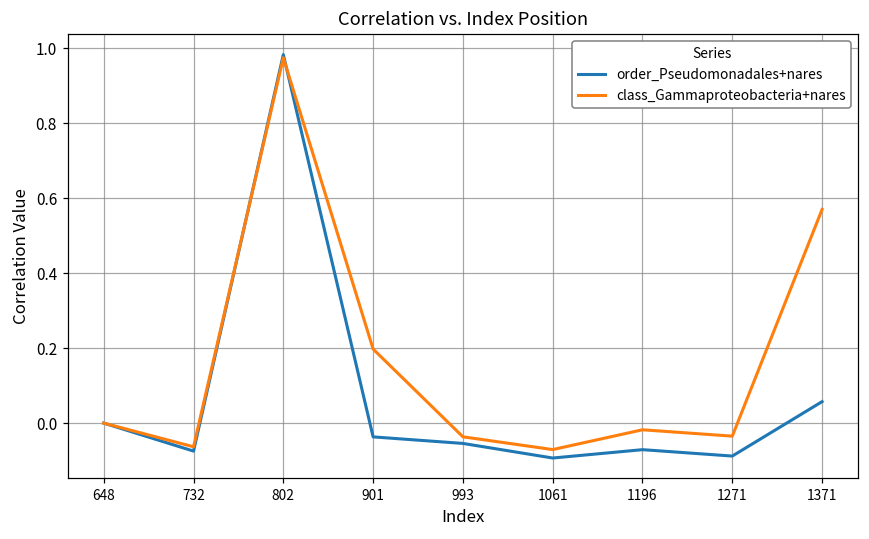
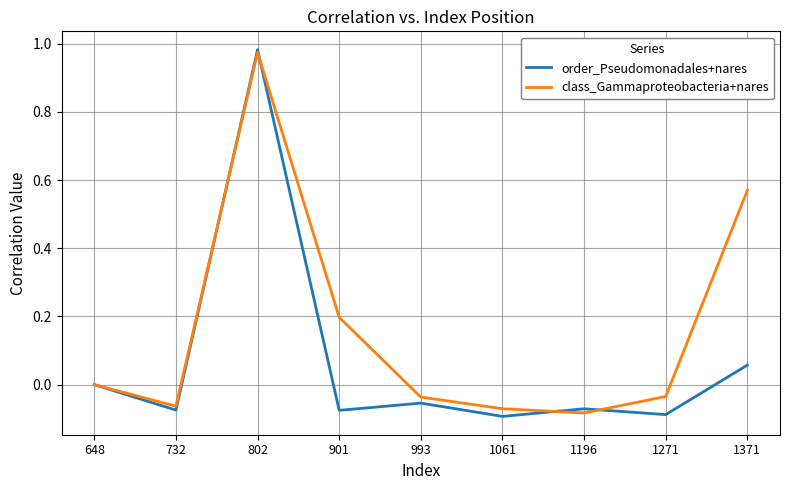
  {
    "order_Pseudomonadales+nares": {
      "732": -0.07,
      "802": 0.98,
-     "901": -0.04,
+     "901": -0.08,
      "993": -0.05,
      "1061": -0.09,
      "1196": -0.07,
      "1271": -0.09,
      "1371": 0.06
    },
    "class_Gammaproteobacteria+nares": {
      "732": -0.06,
      "802": 0.97,
      "901": 0.20,
      "993": -0.04,
      "1061": -0.07,
-     "1196": -0.02,
+     "1196": -0.08,
      "1271": -0.03,
      "1371": 0.57
    }
  }
